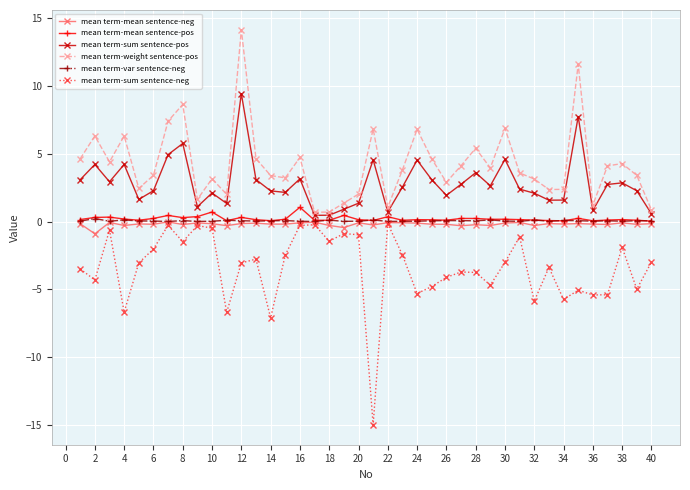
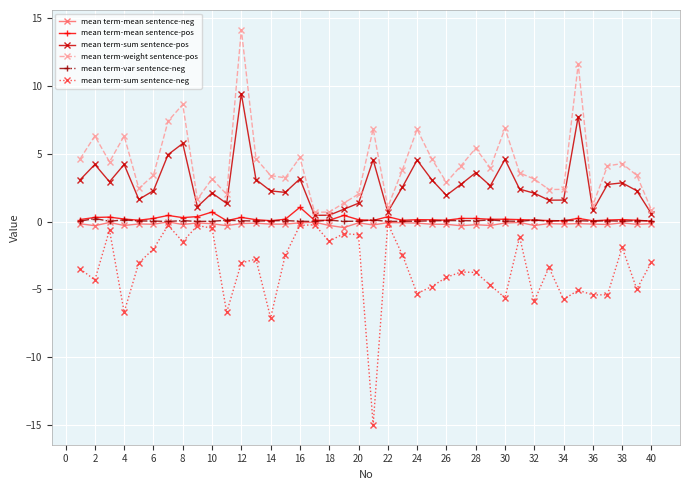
  {
    "mean term-mean sentence-neg": {
-     "2": -0.9,
+     "2": -0.3,
      "4": -0.3,
      "6": -0.2,
      "8": -0.2,
      "12": -0.1,
      "14": -0.2,
      "18": -0.3,
      "26": -0.2,
      "28": -0.2,
      "32": -0.3,
      "34": -0.2,
      "36": -0.2,
      "40": -0.2
    },
    "mean term-weight sentence-pos": {
      "2": 6.3,
      "4": 6.3,
      "6": 3.4,
      "8": 8.6,
      "10": 3.1,
      "12": 14.1,
      "14": 3.4,
      "16": 4.7,
      "18": 0.7,
      "20": 2.0,
      "22": 1.1,
      "24": 6.8,
      "26": 2.9,
      "28": 5.4,
      "30": 6.9,
      "32": 3.1,
      "34": 2.4,
      "36": 1.2,
      "38": 4.3,
      "40": 0.9
    },
    "mean term-sum sentence-neg": {
      "2": -4.3,
      "4": -6.7,
      "6": -2.0,
      "8": -1.5,
      "10": -0.5,
      "12": -3.0,
      "14": -7.1,
      "16": -0.3,
      "18": -1.4,
      "20": -1.0,
      "24": -5.3,
      "26": -4.1,
      "28": -3.7,
-     "30": -3.0,
+     "30": -5.6,
      "32": -5.9,
      "34": -5.7,
      "36": -5.4,
      "38": -1.9,
      "40": -3.0
    }
  }
